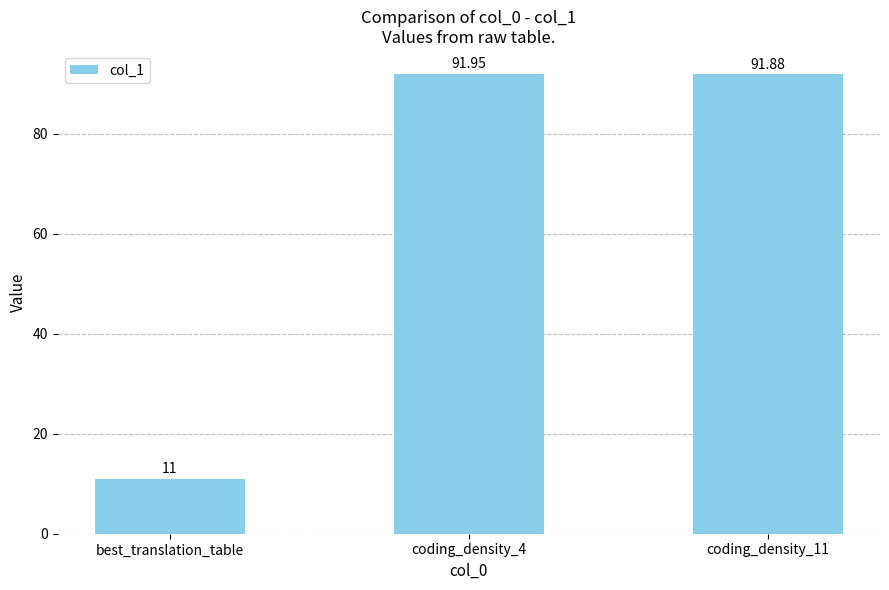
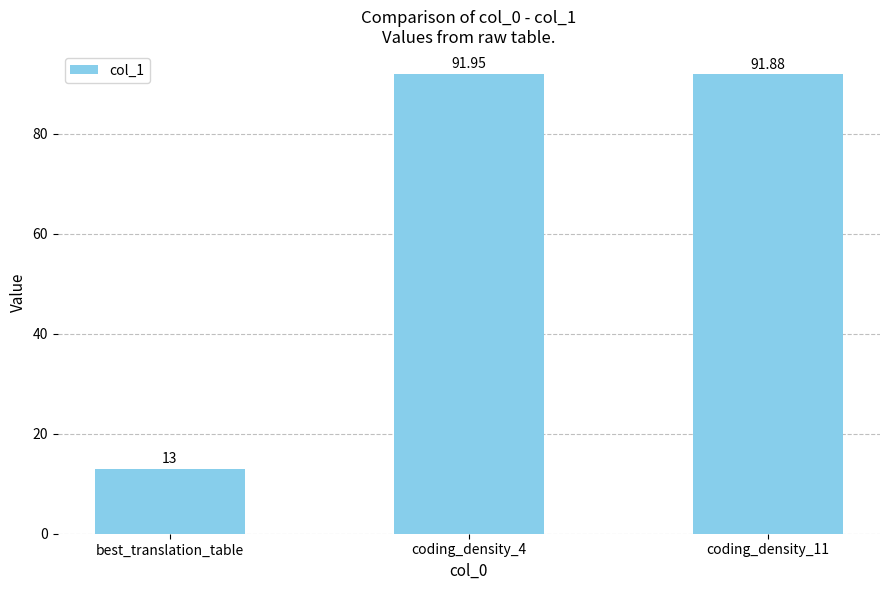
  {
-   "best_translation_table": 11,
+   "best_translation_table": 13,
    "coding_density_4": 91.95,
    "coding_density_11": 91.88
  }
